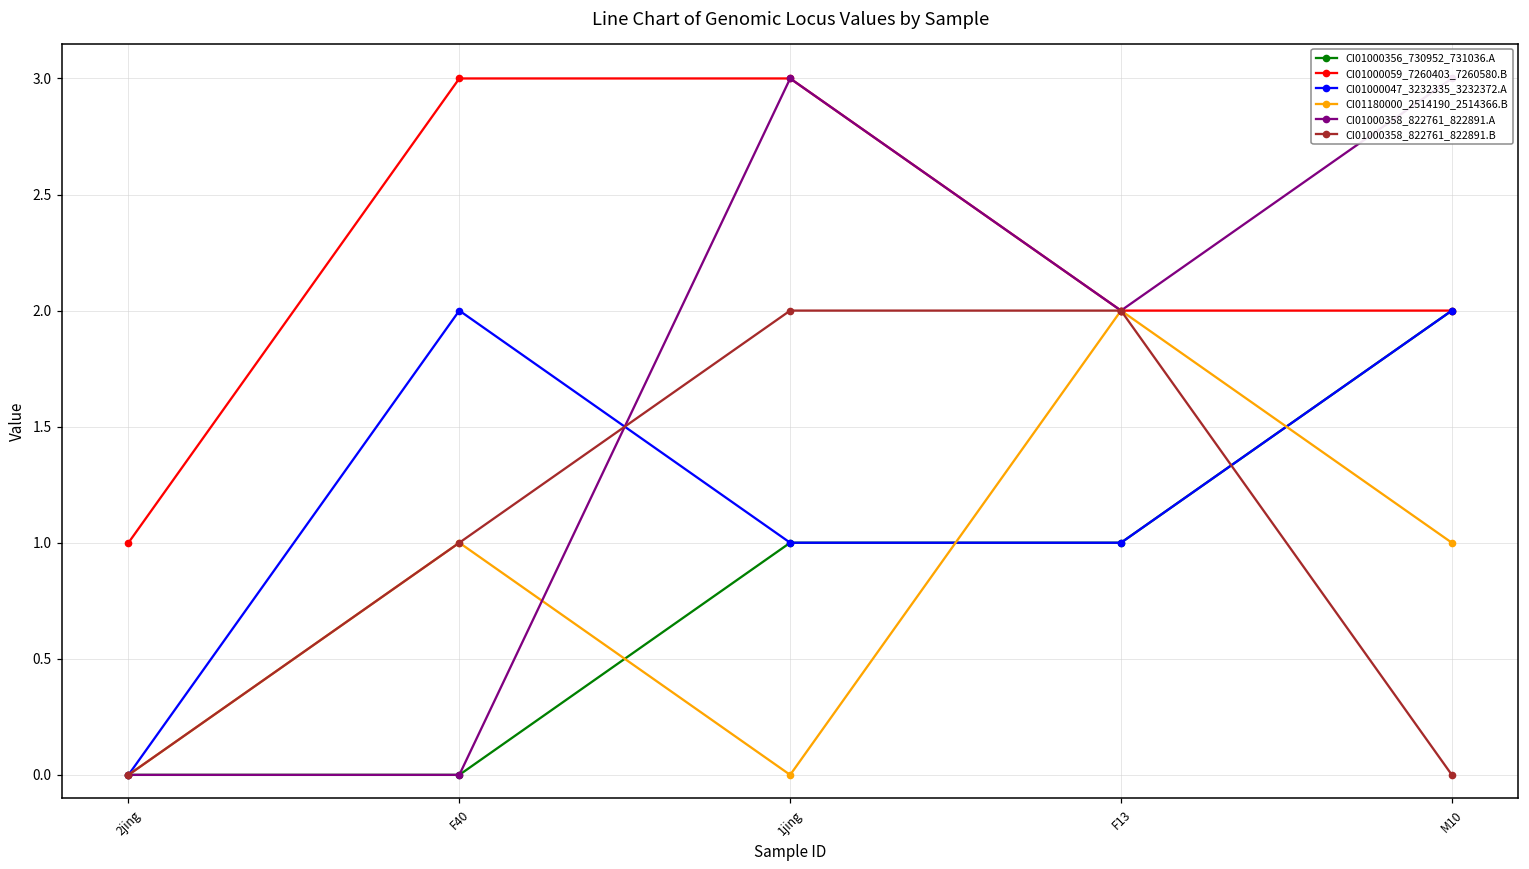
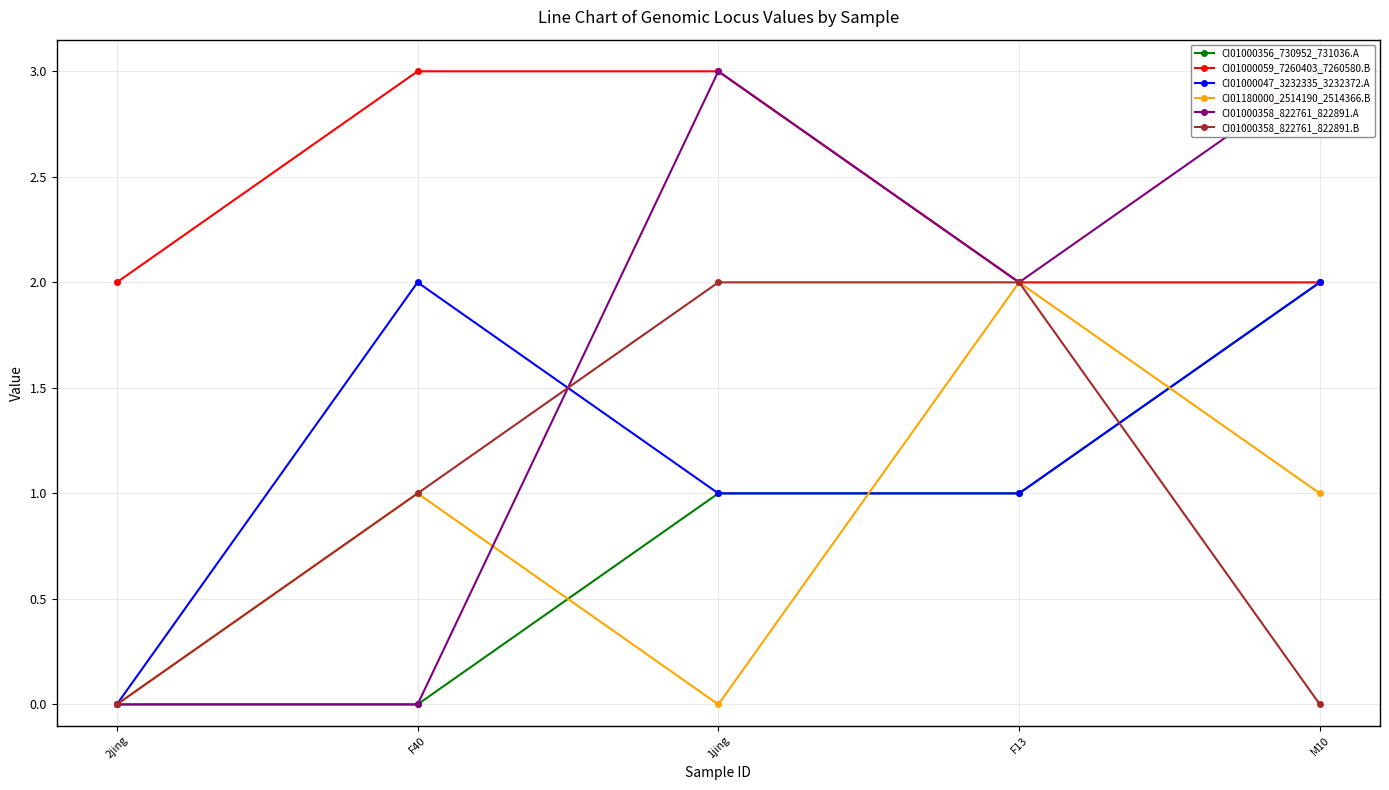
  {
    "CI01000059_7260403_7260580.B": {
-     "2jing": 1,
+     "2jing": 2,
      "F40": 3
    },
    "CI01000047_3232335_3232372.A": {
      "F40": 2
    },
    "CI01180000_2514190_2514366.B": {
      "1jing": 0,
      "M10": 1
    },
    "CI01000358_822761_822891.B": {
      "1jing": 2,
      "M10": 0
    }
  }
